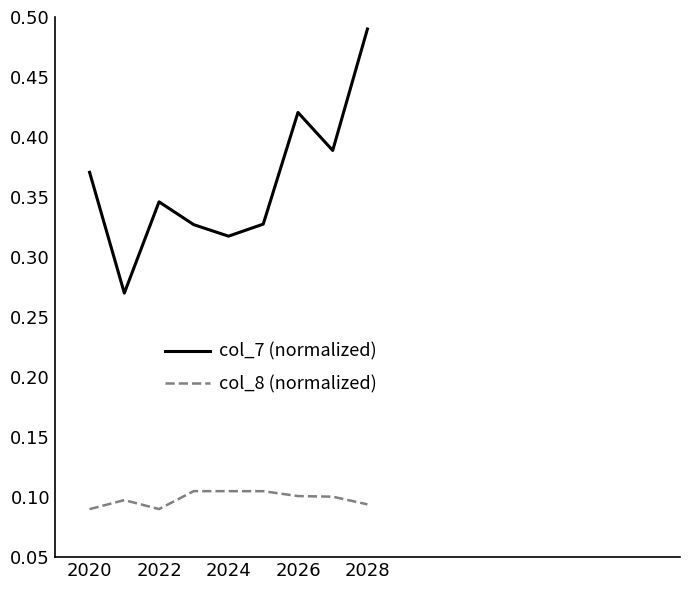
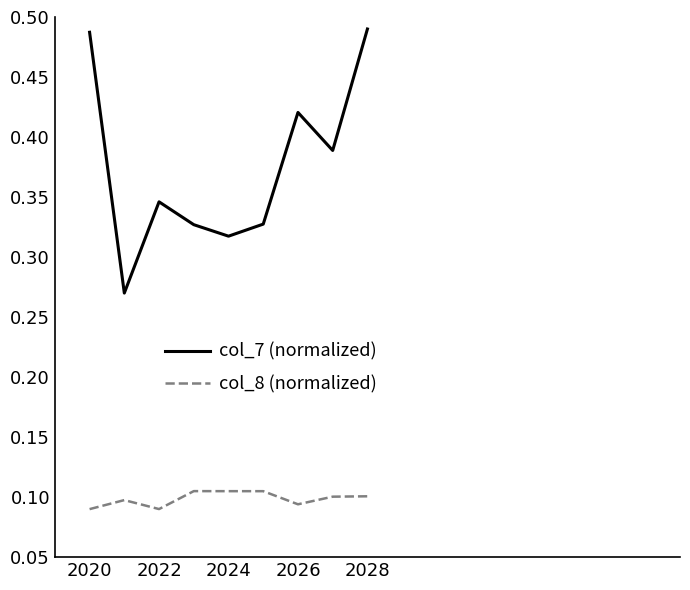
  {
    "col_7 (normalized)": {
-     "2020": 0.371,
+     "2020": 0.487,
      "2022": 0.346,
      "2024": 0.317,
      "2026": 0.420,
      "2028": 0.490
    },
    "col_8 (normalized)": {
      "2020": 0.090,
      "2022": 0.090,
      "2024": 0.105,
-     "2026": 0.101,
-     "2028": 0.094
+     "2026": 0.094,
+     "2028": 0.101
    }
  }
